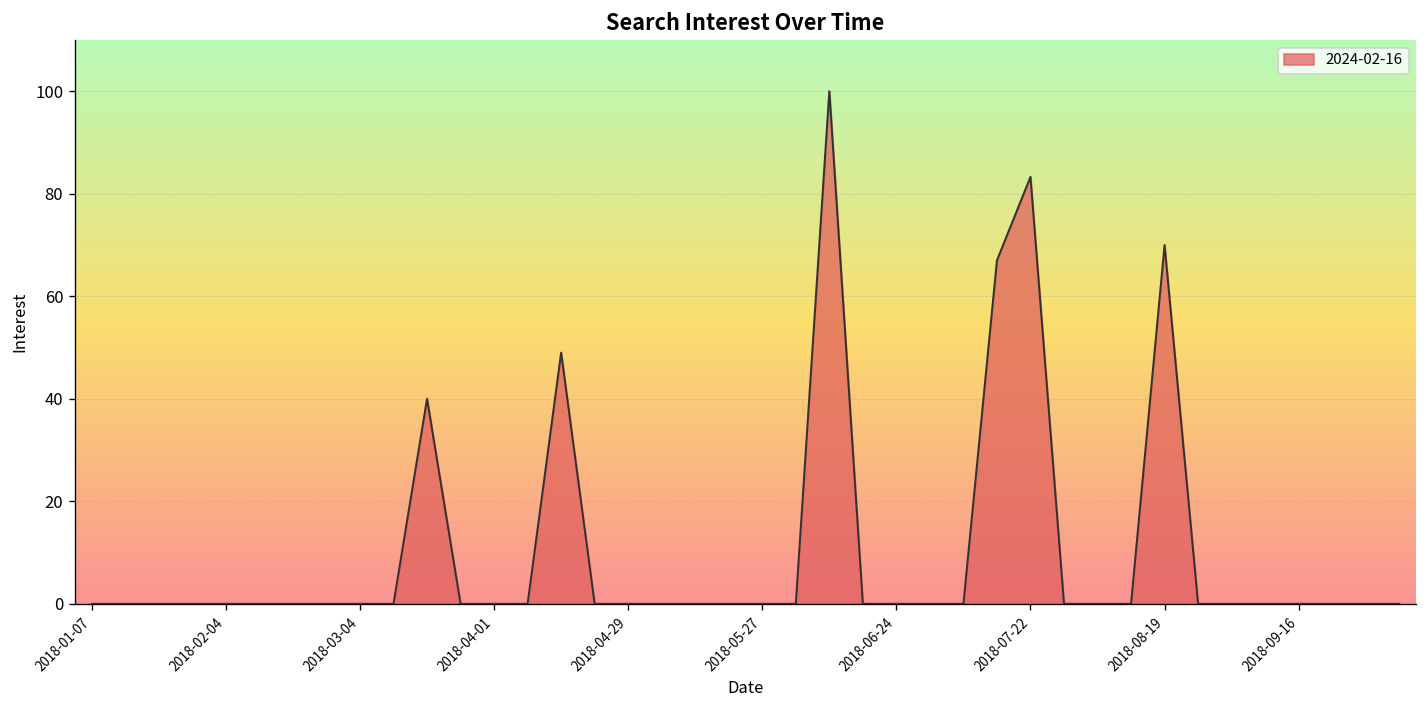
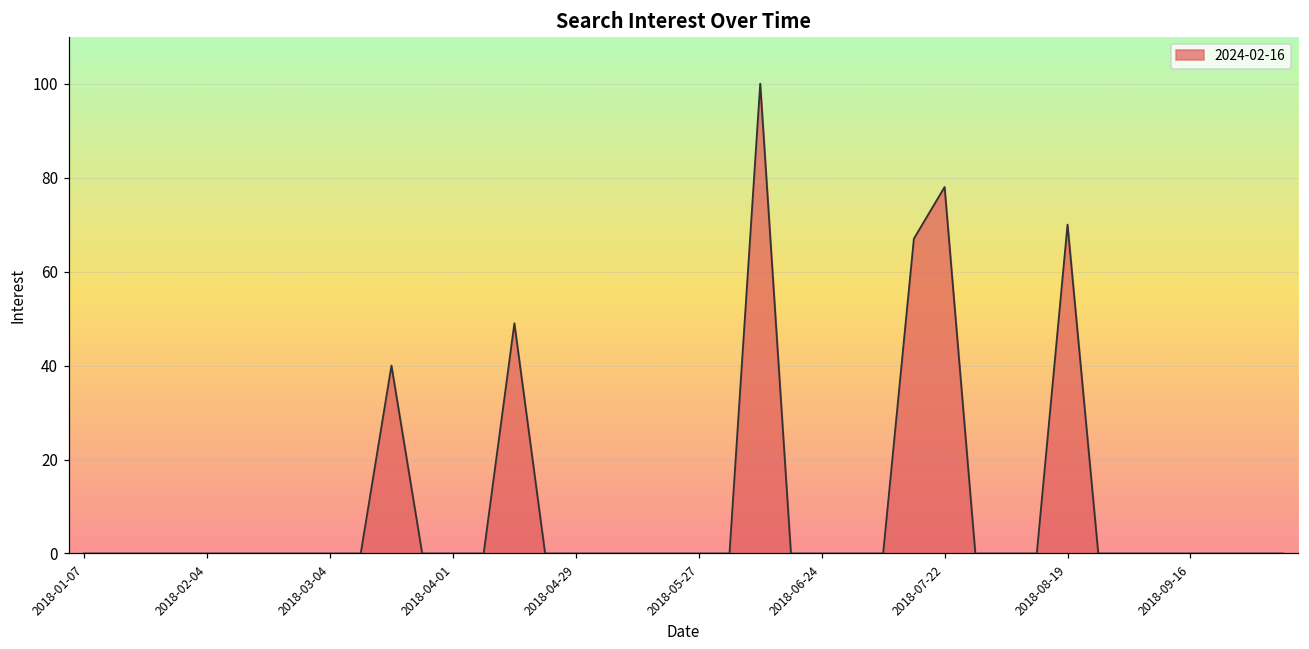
  {
    "2018-01-07": 0,
    "2018-02-04": 0,
    "2018-03-04": 0,
    "2018-04-01": 0,
    "2018-04-29": 0,
    "2018-05-27": 0,
    "2018-06-24": 0,
-   "2018-07-22": 83,
+   "2018-07-22": 78,
    "2018-08-19": 70,
    "2018-09-16": 0
  }
